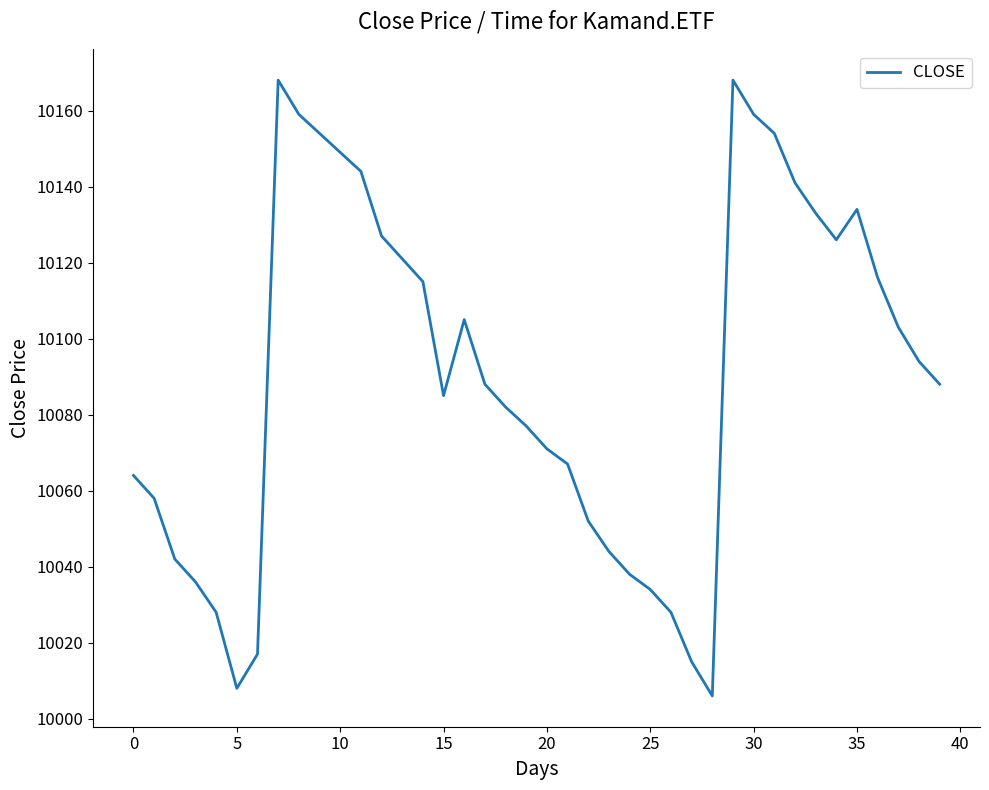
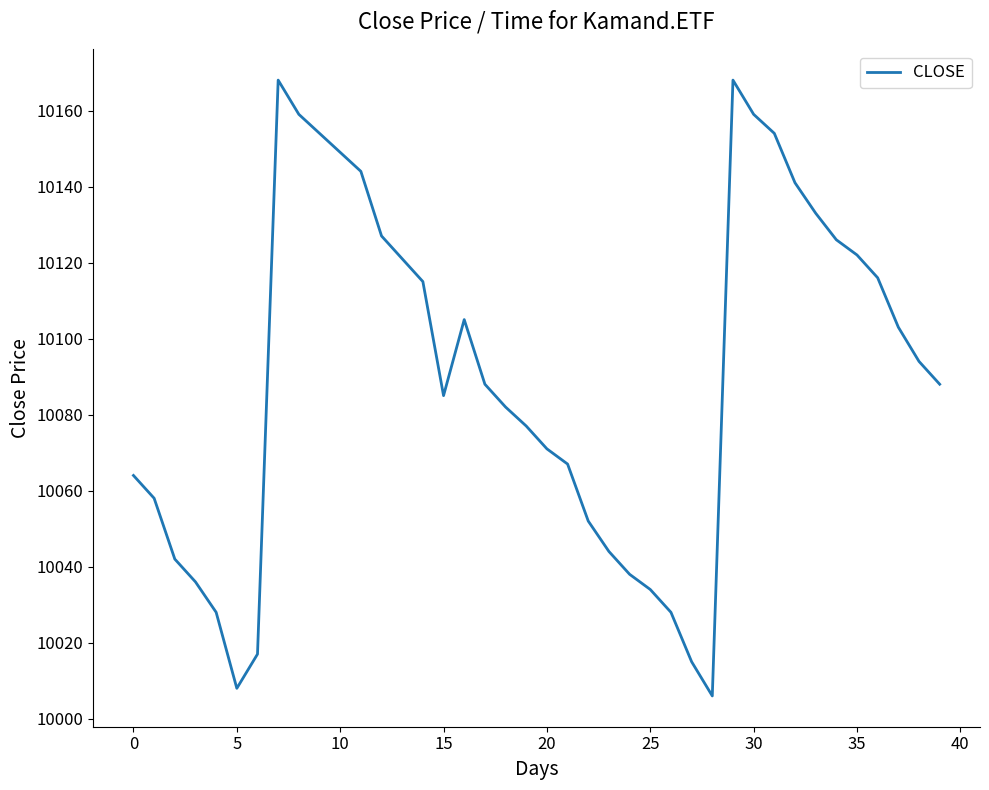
  {
    "0": 10064,
    "5": 10008,
    "10": 10149,
    "15": 10085,
    "20": 10071,
    "25": 10034,
    "30": 10159,
-   "35": 10134
+   "35": 10122
  }
